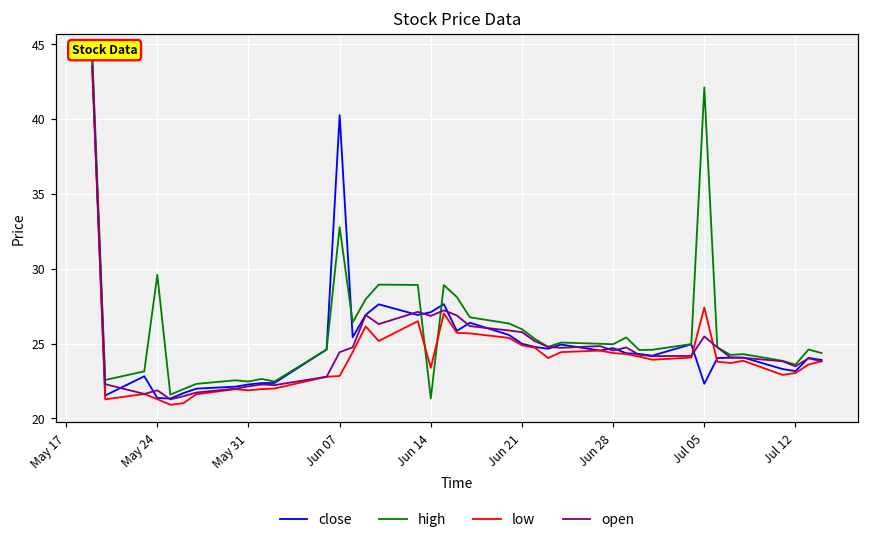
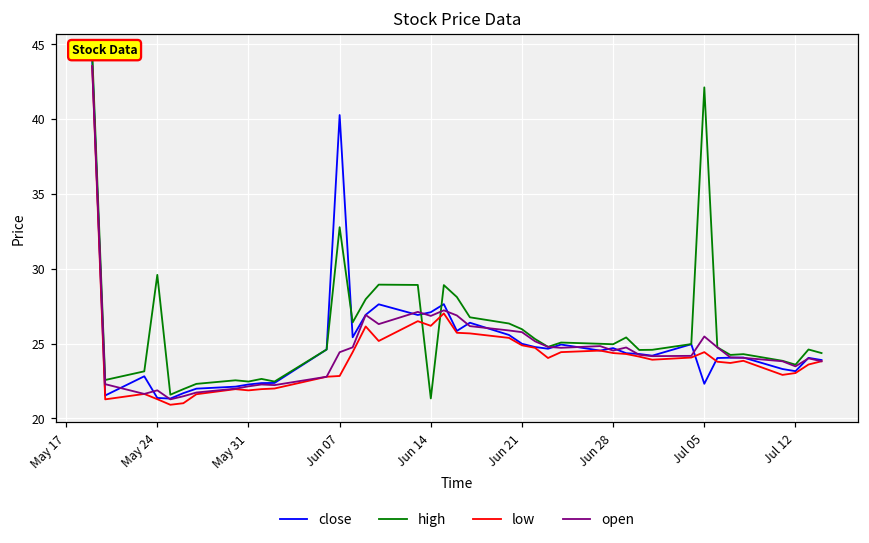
  {
    "close": {
      "Jun 07": 40.3,
      "Jun 14": 27.1,
      "Jul 05": 22.3
    },
    "high": {
      "May 24": 29.6,
      "May 31": 22.5,
      "Jun 07": 32.8,
      "Jun 14": 21.3,
      "Jun 21": 26.0,
      "Jun 28": 25.0,
      "Jul 05": 42.1
    },
    "low": {
      "May 31": 21.9,
      "Jun 07": 22.8,
-     "Jun 14": 23.4,
-     "Jul 05": 27.4
+     "Jun 14": 26.2,
+     "Jul 05": 24.4
    },
    "open": {
      "May 24": 21.9,
      "Jun 07": 24.4,
      "Jun 14": 26.8,
      "Jun 21": 25.8,
      "Jul 05": 25.5
    }
  }
